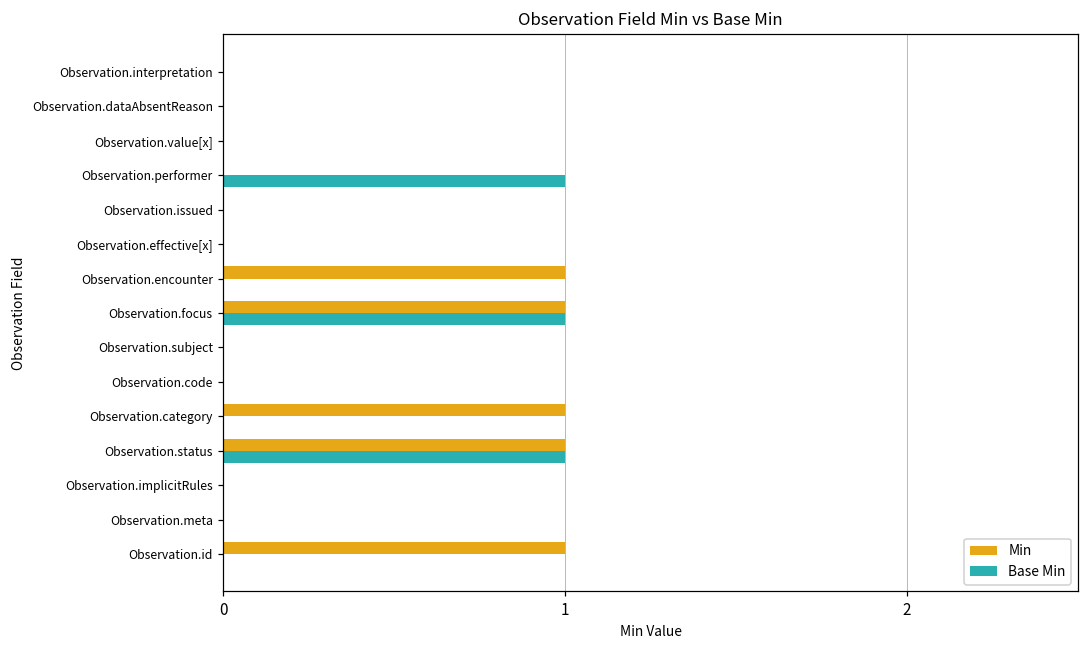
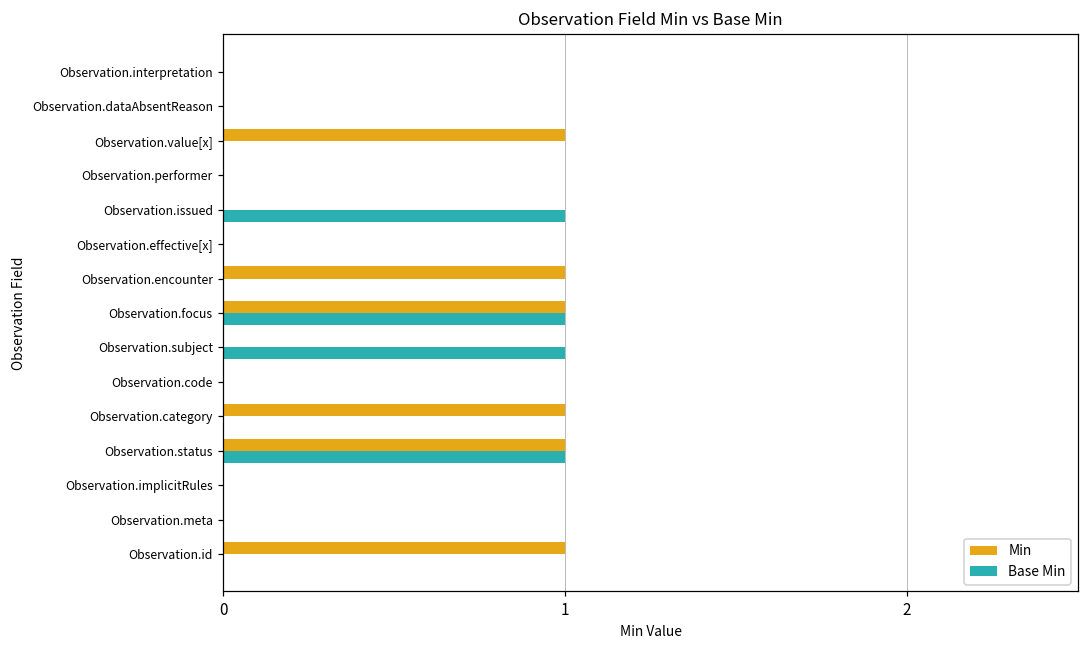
  {
    "Min": {
      "Observation.interpretation": 0,
      "Observation.dataAbsentReason": 0,
-     "Observation.value[x]": 0,
+     "Observation.value[x]": 1,
      "Observation.performer": 0,
      "Observation.issued": 0,
      "Observation.effective[x]": 0,
      "Observation.encounter": 1,
      "Observation.focus": 1,
      "Observation.subject": 0,
      "Observation.code": 0,
      "Observation.category": 1,
      "Observation.status": 1,
      "Observation.implicitRules": 0,
      "Observation.meta": 0,
      "Observation.id": 1
    },
    "Base Min": {
      "Observation.interpretation": 0,
      "Observation.dataAbsentReason": 0,
      "Observation.value[x]": 0,
-     "Observation.performer": 1,
-     "Observation.issued": 0,
+     "Observation.performer": 0,
+     "Observation.issued": 1,
      "Observation.effective[x]": 0,
      "Observation.encounter": 0,
      "Observation.focus": 1,
-     "Observation.subject": 0,
+     "Observation.subject": 1,
      "Observation.code": 0,
      "Observation.category": 0,
      "Observation.status": 1,
      "Observation.implicitRules": 0,
      "Observation.meta": 0,
      "Observation.id": 0
    }
  }
